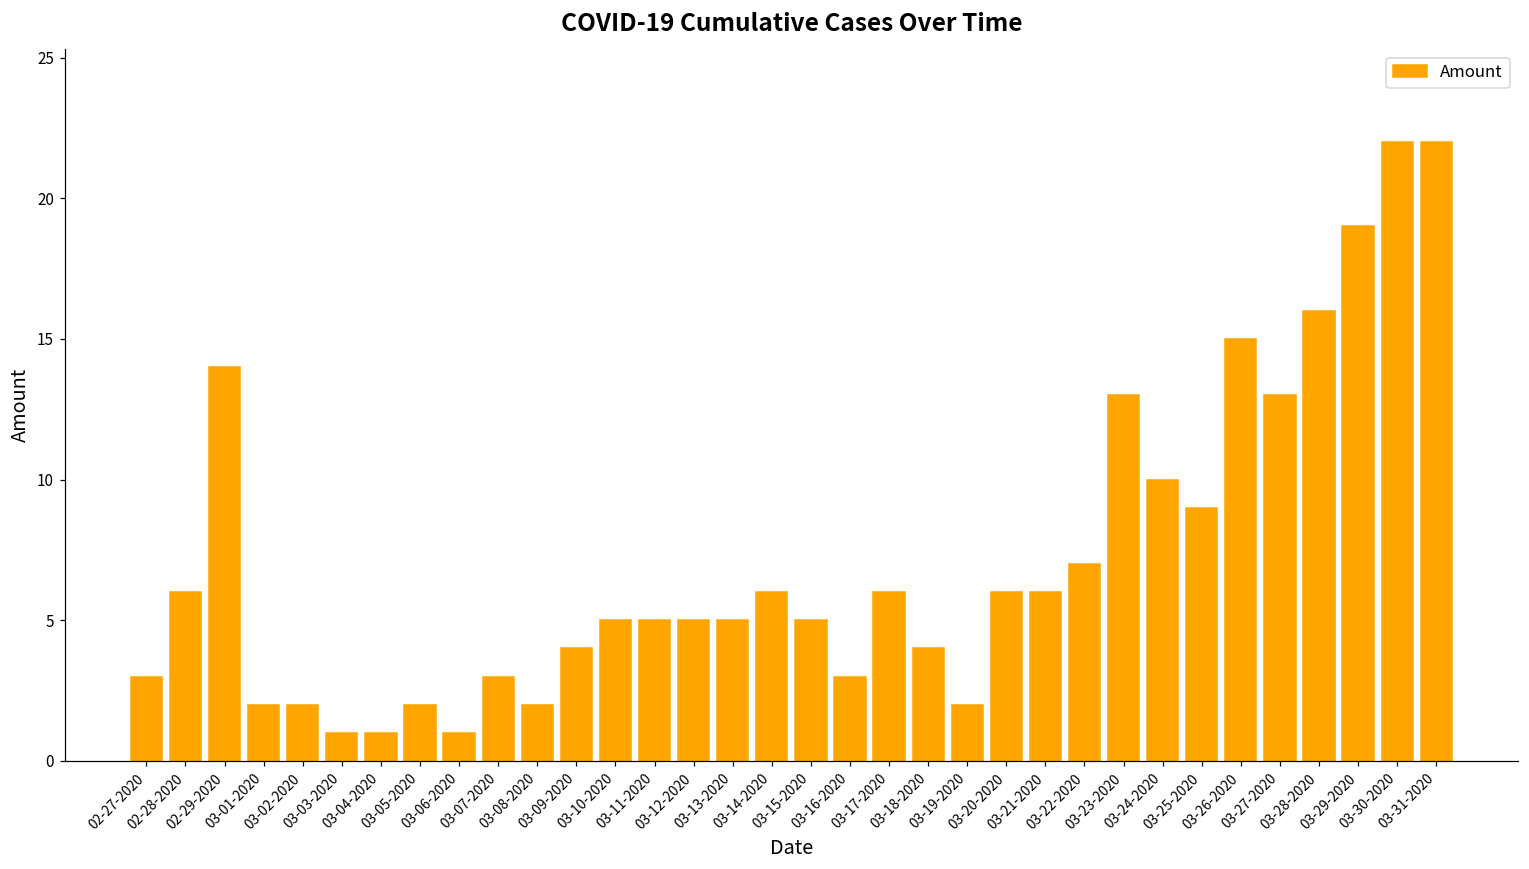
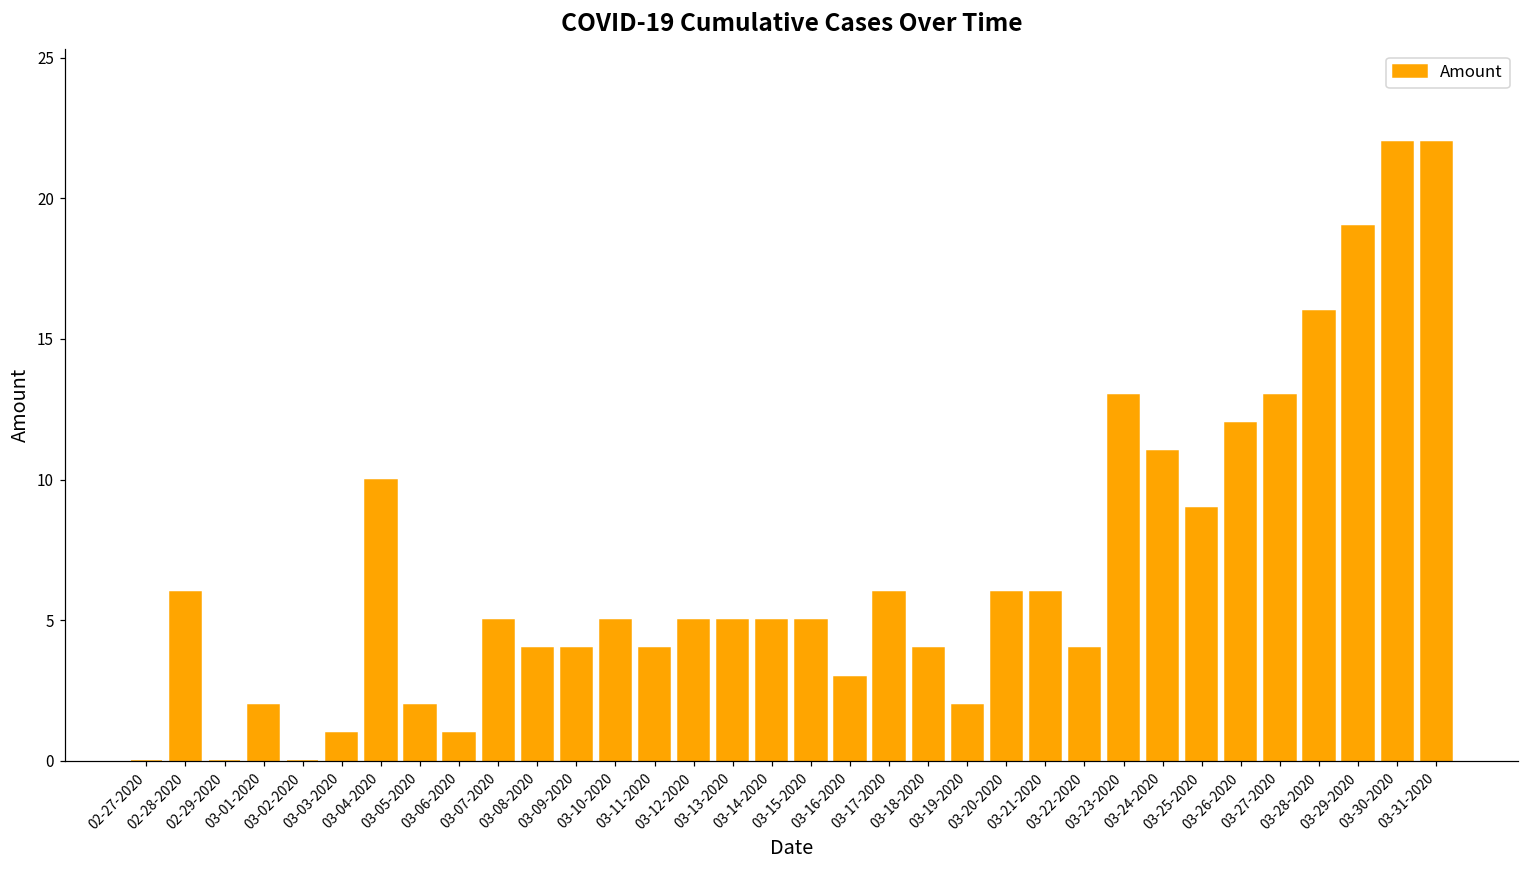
  {
-   "02-27-2020": 3,
+   "02-27-2020": 0,
    "02-28-2020": 6,
-   "02-29-2020": 14,
+   "02-29-2020": 0,
    "03-01-2020": 2,
-   "03-02-2020": 2,
+   "03-02-2020": 0,
    "03-03-2020": 1,
-   "03-04-2020": 1,
+   "03-04-2020": 10,
    "03-05-2020": 2,
    "03-06-2020": 1,
-   "03-07-2020": 3,
-   "03-08-2020": 2,
+   "03-07-2020": 5,
+   "03-08-2020": 4,
    "03-09-2020": 4,
    "03-10-2020": 5,
-   "03-11-2020": 5,
+   "03-11-2020": 4,
    "03-12-2020": 5,
    "03-13-2020": 5,
-   "03-14-2020": 6,
+   "03-14-2020": 5,
    "03-15-2020": 5,
    "03-16-2020": 3,
    "03-17-2020": 6,
    "03-18-2020": 4,
    "03-19-2020": 2,
    "03-20-2020": 6,
    "03-21-2020": 6,
-   "03-22-2020": 7,
+   "03-22-2020": 4,
    "03-23-2020": 13,
-   "03-24-2020": 10,
+   "03-24-2020": 11,
    "03-25-2020": 9,
-   "03-26-2020": 15,
+   "03-26-2020": 12,
    "03-27-2020": 13,
    "03-28-2020": 16,
    "03-29-2020": 19,
    "03-30-2020": 22,
    "03-31-2020": 22
  }
